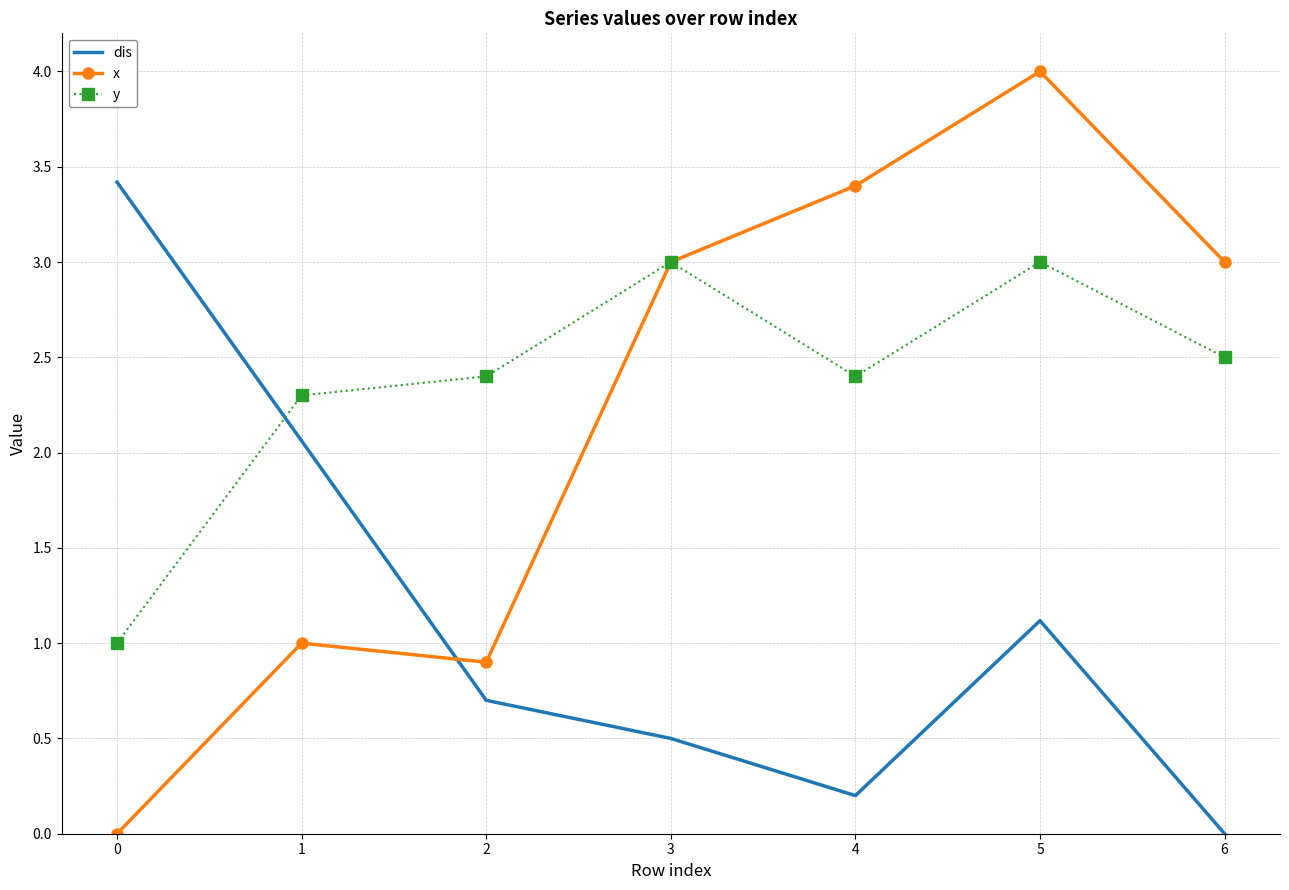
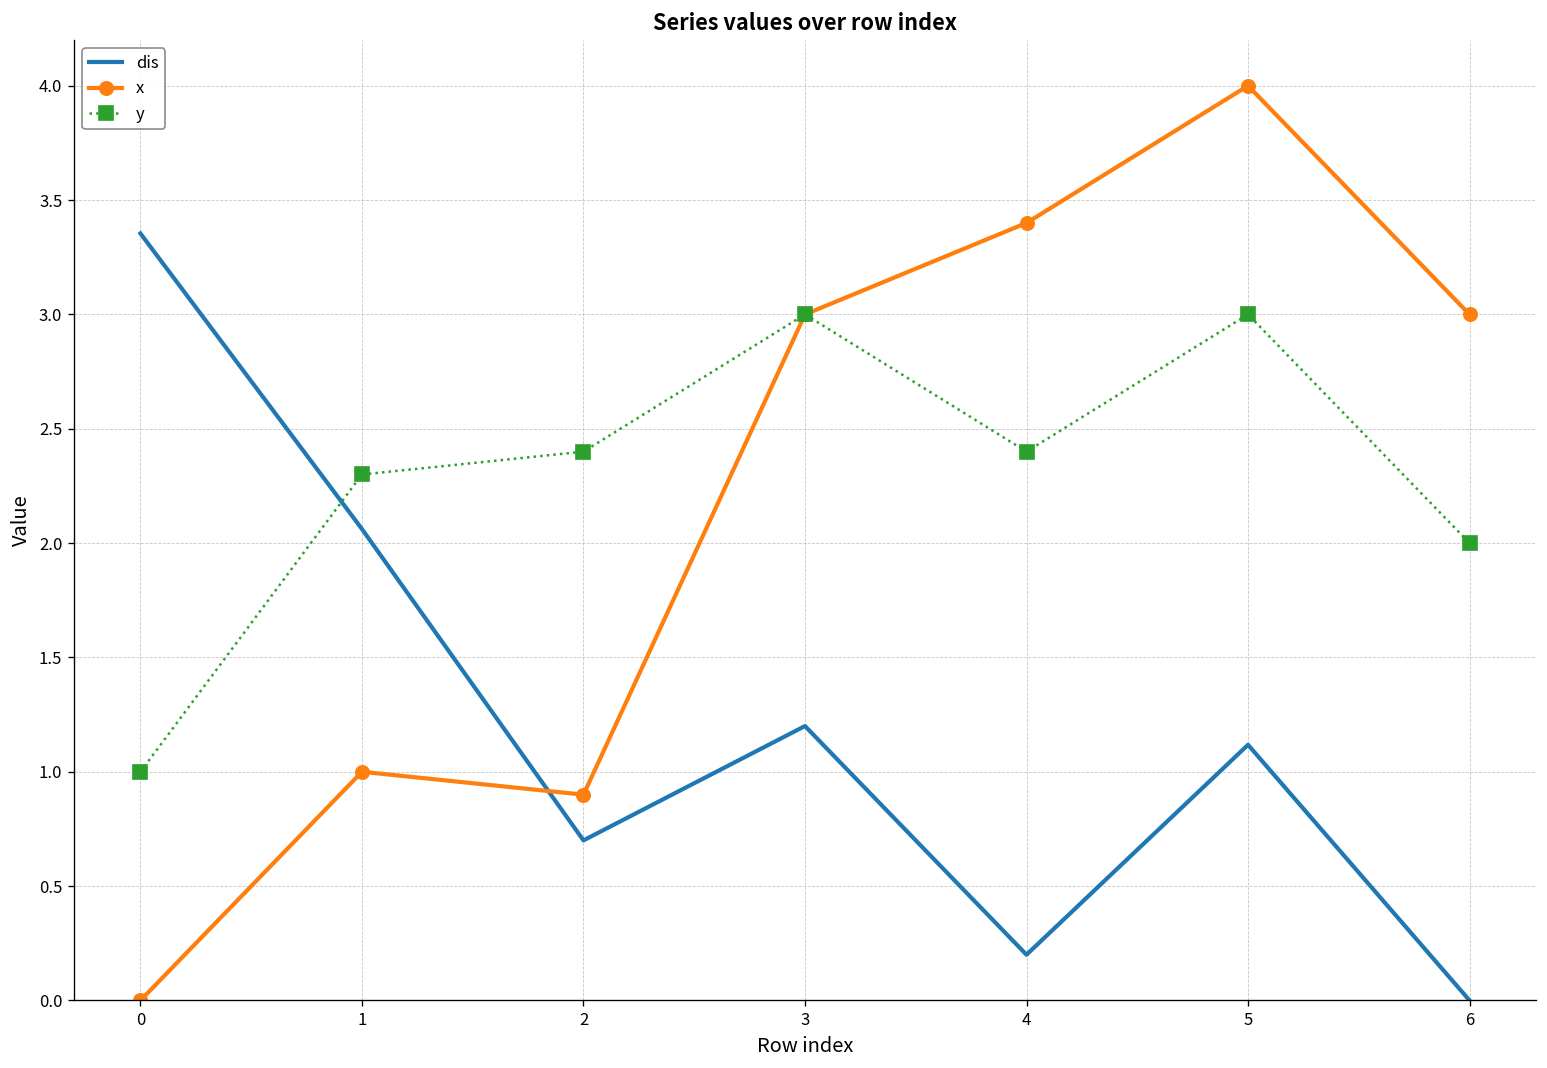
  {
    "dis": {
-     "0": 3.42,
+     "0": 3.35,
      "1": 2.06,
      "2": 0.70,
-     "3": 0.5,
+     "3": 1.2,
      "4": 0.20,
      "5": 1.12,
      "6": 0.00
    },
    "x": {
      "0": 0.00,
      "1": 1.00,
      "2": 0.90,
      "4": 3.40,
      "5": 4.00,
      "6": 3.00
    },
    "y": {
      "0": 1.0,
      "1": 2.3,
      "2": 2.4,
      "4": 2.4,
      "5": 3.0,
-     "6": 2.5
+     "6": 2.0
    }
  }
